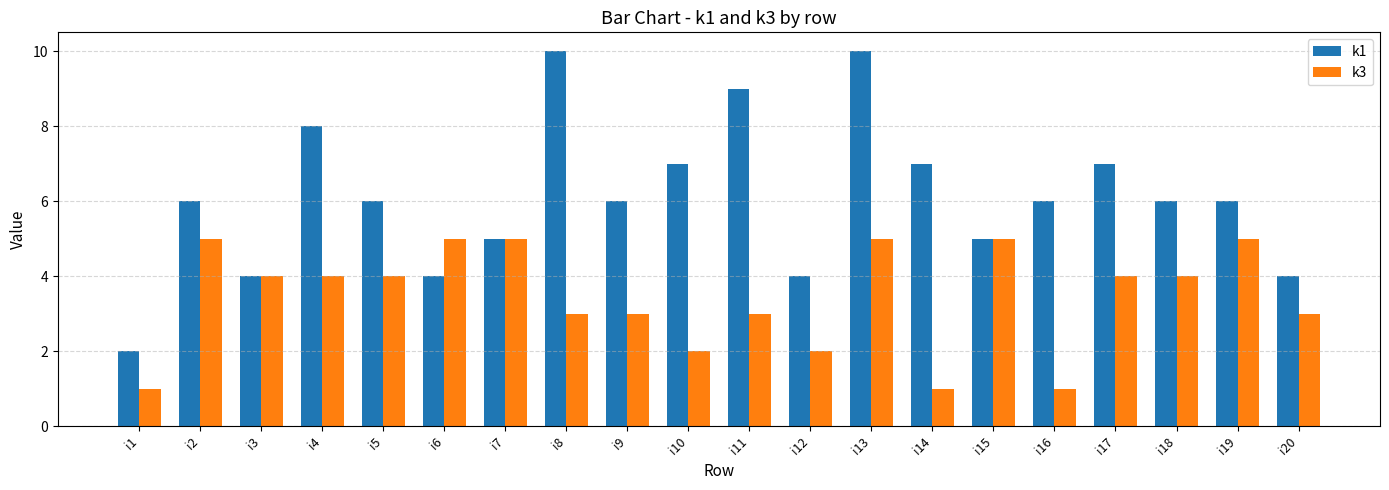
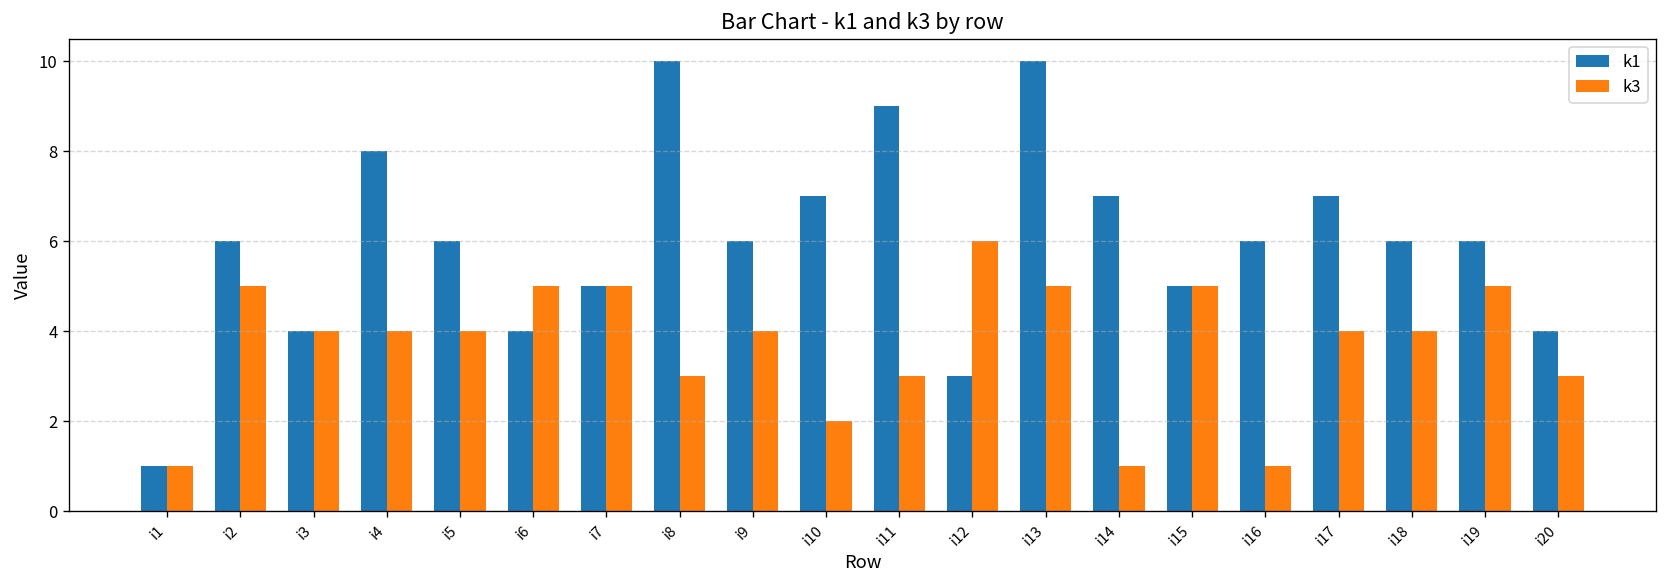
  {
    "k1": {
-     "i1": 2,
+     "i1": 1,
      "i2": 6,
      "i3": 4,
      "i4": 8,
      "i5": 6,
      "i6": 4,
      "i7": 5,
      "i8": 10,
      "i9": 6,
      "i10": 7,
      "i11": 9,
-     "i12": 4,
+     "i12": 3,
      "i13": 10,
      "i14": 7,
      "i15": 5,
      "i16": 6,
      "i17": 7,
      "i18": 6,
      "i19": 6,
      "i20": 4
    },
    "k3": {
      "i1": 1,
      "i2": 5,
      "i3": 4,
      "i4": 4,
      "i5": 4,
      "i6": 5,
      "i7": 5,
      "i8": 3,
-     "i9": 3,
+     "i9": 4,
      "i10": 2,
      "i11": 3,
-     "i12": 2,
+     "i12": 6,
      "i13": 5,
      "i14": 1,
      "i15": 5,
      "i16": 1,
      "i17": 4,
      "i18": 4,
      "i19": 5,
      "i20": 3
    }
  }
